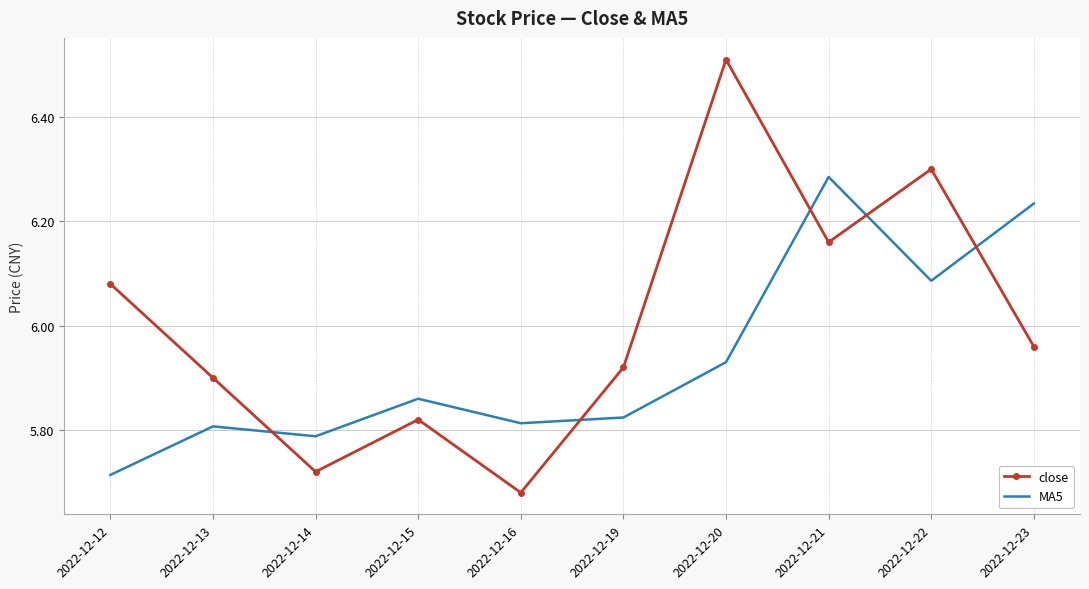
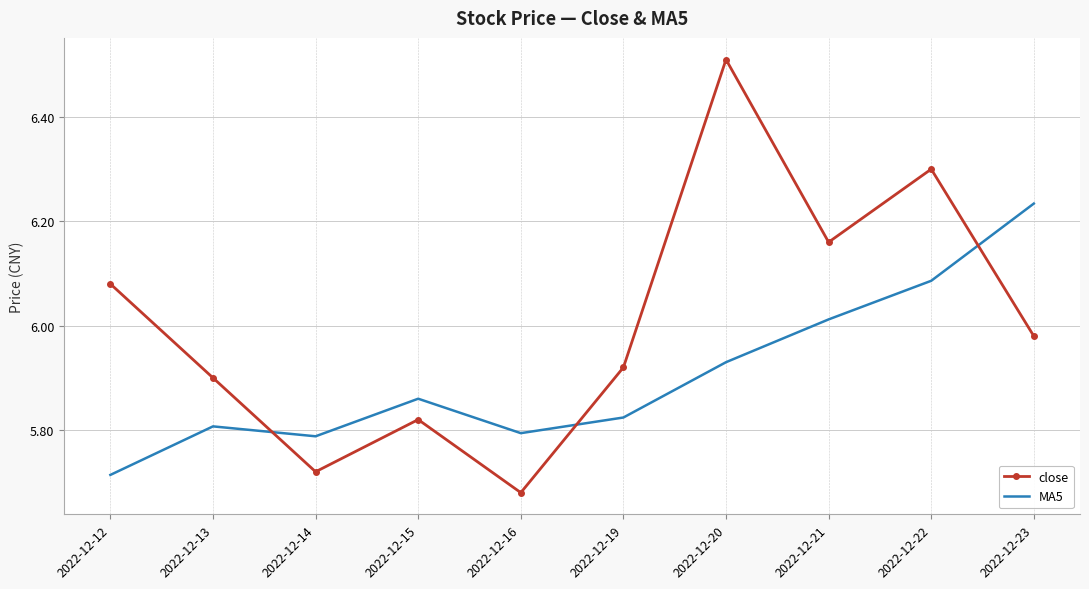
  {
    "close": {
      "2022-12-12": 6.08,
      "2022-12-13": 5.90,
      "2022-12-14": 5.72,
      "2022-12-15": 5.82,
      "2022-12-16": 5.68,
      "2022-12-19": 5.92,
      "2022-12-20": 6.51,
      "2022-12-21": 6.16,
      "2022-12-22": 6.30,
-     "2022-12-23": 5.96
+     "2022-12-23": 5.98
    },
    "MA5": {
      "2022-12-12": 5.71,
      "2022-12-13": 5.81,
      "2022-12-14": 5.79,
      "2022-12-15": 5.86,
-     "2022-12-16": 5.81,
+     "2022-12-16": 5.79,
      "2022-12-19": 5.82,
      "2022-12-20": 5.93,
-     "2022-12-21": 6.29,
+     "2022-12-21": 6.01,
      "2022-12-22": 6.09,
      "2022-12-23": 6.23
    }
  }
